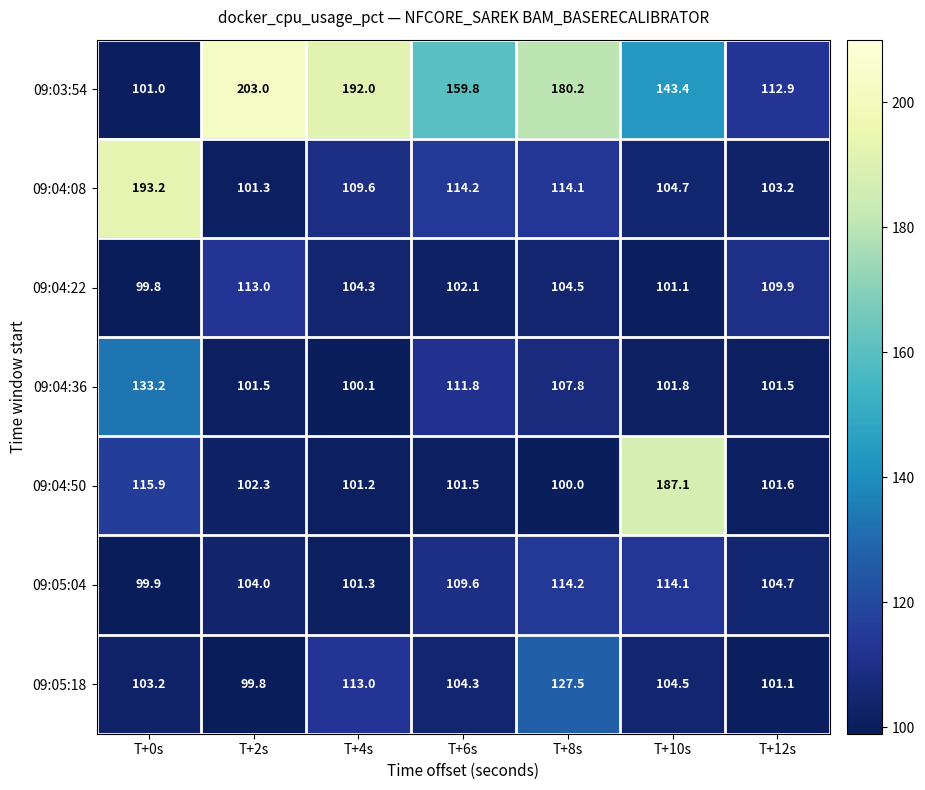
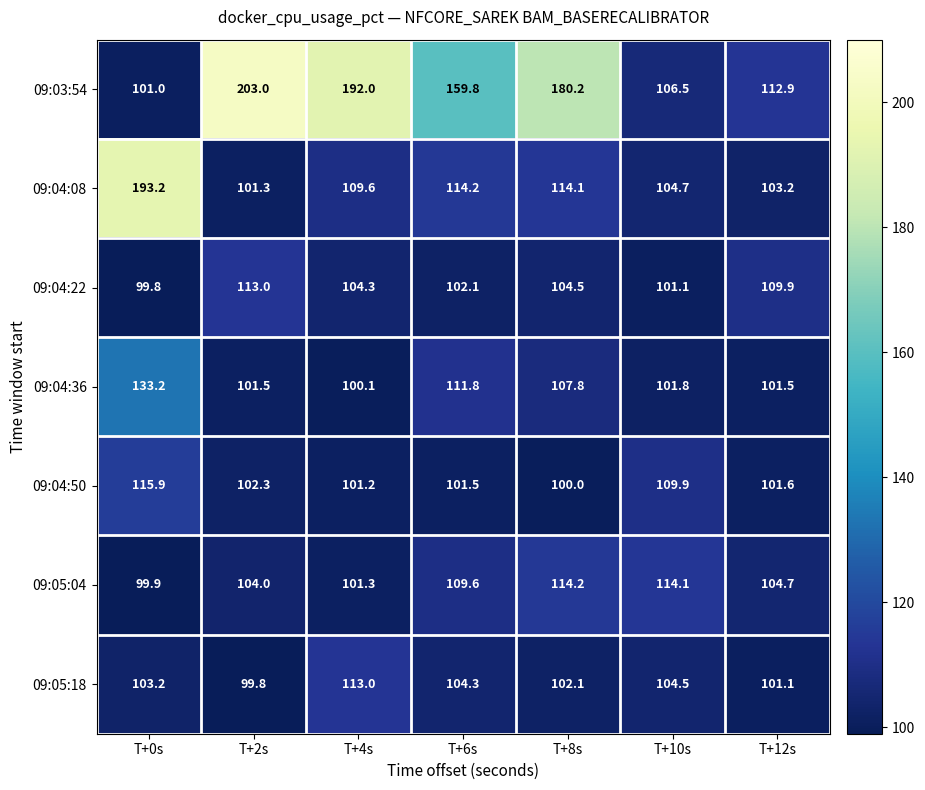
  {
    "09:03:54": {
      "T+0s": 101.0,
      "T+2s": 203.0,
      "T+4s": 192.0,
      "T+6s": 159.8,
      "T+8s": 180.2,
-     "T+10s": 143.4,
+     "T+10s": 106.5,
      "T+12s": 112.9
    },
    "09:04:08": {
      "T+0s": 193.2,
      "T+2s": 101.3,
      "T+4s": 109.6,
      "T+6s": 114.2,
      "T+8s": 114.1,
      "T+10s": 104.7,
      "T+12s": 103.2
    },
    "09:04:22": {
      "T+0s": 99.8,
      "T+2s": 113.0,
      "T+4s": 104.3,
      "T+6s": 102.1,
      "T+8s": 104.5,
      "T+10s": 101.1,
      "T+12s": 109.9
    },
    "09:04:36": {
      "T+0s": 133.2,
      "T+2s": 101.5,
      "T+4s": 100.1,
      "T+6s": 111.8,
      "T+8s": 107.8,
      "T+10s": 101.8,
      "T+12s": 101.5
    },
    "09:04:50": {
      "T+0s": 115.9,
      "T+2s": 102.3,
      "T+4s": 101.2,
      "T+6s": 101.5,
      "T+8s": 100.0,
-     "T+10s": 187.1,
+     "T+10s": 109.9,
      "T+12s": 101.6
    },
    "09:05:04": {
      "T+0s": 99.9,
      "T+2s": 104.0,
      "T+4s": 101.3,
      "T+6s": 109.6,
      "T+8s": 114.2,
      "T+10s": 114.1,
      "T+12s": 104.7
    },
    "09:05:18": {
      "T+0s": 103.2,
      "T+2s": 99.8,
      "T+4s": 113.0,
      "T+6s": 104.3,
-     "T+8s": 127.5,
+     "T+8s": 102.1,
      "T+10s": 104.5,
      "T+12s": 101.1
    }
  }
